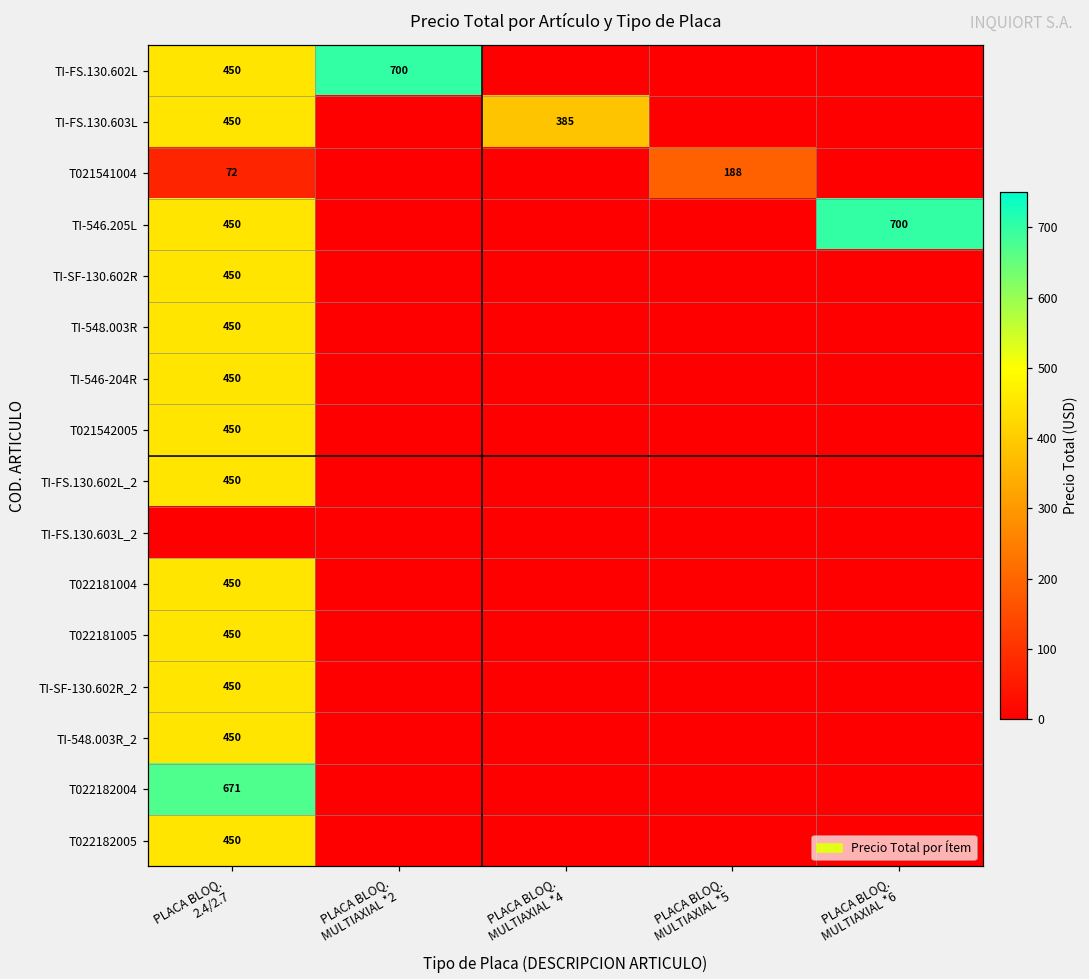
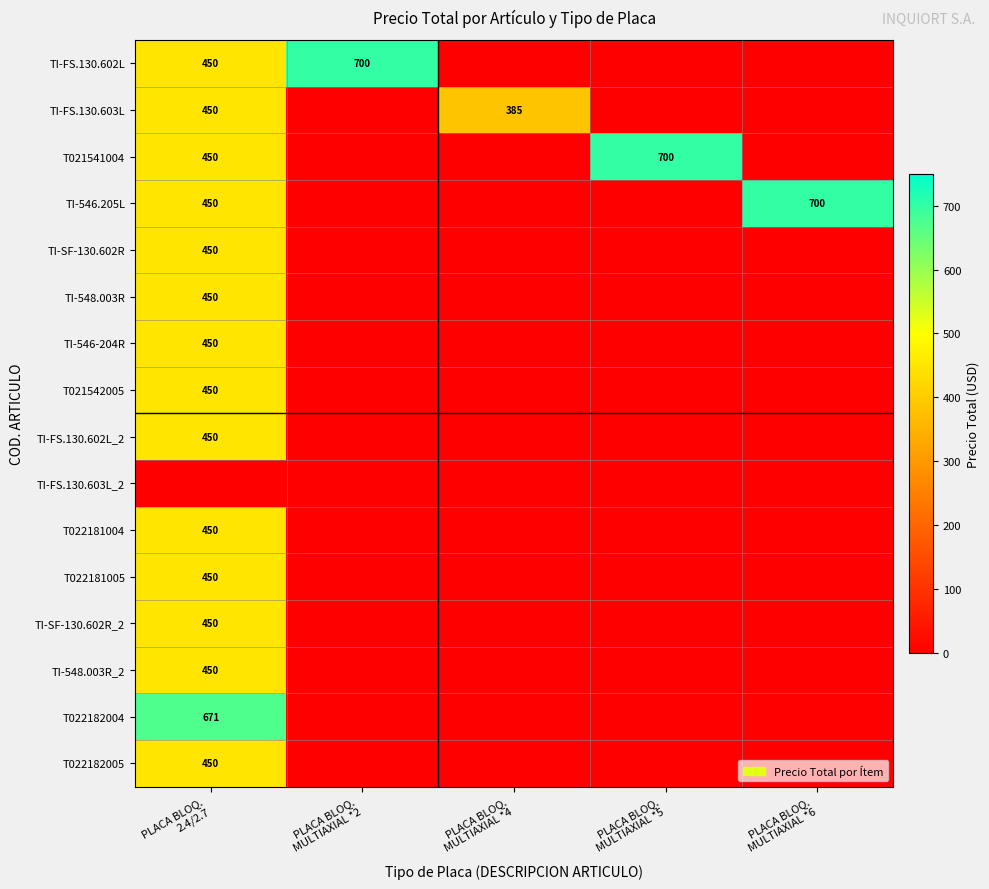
  {
    "TI-FS.130.602L": {
      "PLACA BLOQ. 2.4/2.7": 450,
      "PLACA BLOQ. MULTIAXIAL *2": 700
    },
    "TI-FS.130.603L": {
      "PLACA BLOQ. 2.4/2.7": 450,
      "PLACA BLOQ. MULTIAXIAL *4": 385
    },
    "T021541004": {
-     "PLACA BLOQ. 2.4/2.7": 72,
-     "PLACA BLOQ. MULTIAXIAL *5": 188
+     "PLACA BLOQ. 2.4/2.7": 450,
+     "PLACA BLOQ. MULTIAXIAL *5": 700
    },
    "TI-546.205L": {
      "PLACA BLOQ. 2.4/2.7": 450,
      "PLACA BLOQ. MULTIAXIAL *6": 700
    },
    "TI-SF-130.602R": {
      "PLACA BLOQ. 2.4/2.7": 450
    },
    "TI-548.003R": {
      "PLACA BLOQ. 2.4/2.7": 450
    },
    "TI-546-204R": {
      "PLACA BLOQ. 2.4/2.7": 450
    },
    "T021542005": {
      "PLACA BLOQ. 2.4/2.7": 450
    },
    "TI-FS.130.602L_2": {
      "PLACA BLOQ. 2.4/2.7": 450
    },
    "T022181004": {
      "PLACA BLOQ. 2.4/2.7": 450
    },
    "T022181005": {
      "PLACA BLOQ. 2.4/2.7": 450
    },
    "TI-SF-130.602R_2": {
      "PLACA BLOQ. 2.4/2.7": 450
    },
    "TI-548.003R_2": {
      "PLACA BLOQ. 2.4/2.7": 450
    },
    "T022182004": {
      "PLACA BLOQ. 2.4/2.7": 671
    },
    "T022182005": {
      "PLACA BLOQ. 2.4/2.7": 450
    }
  }
